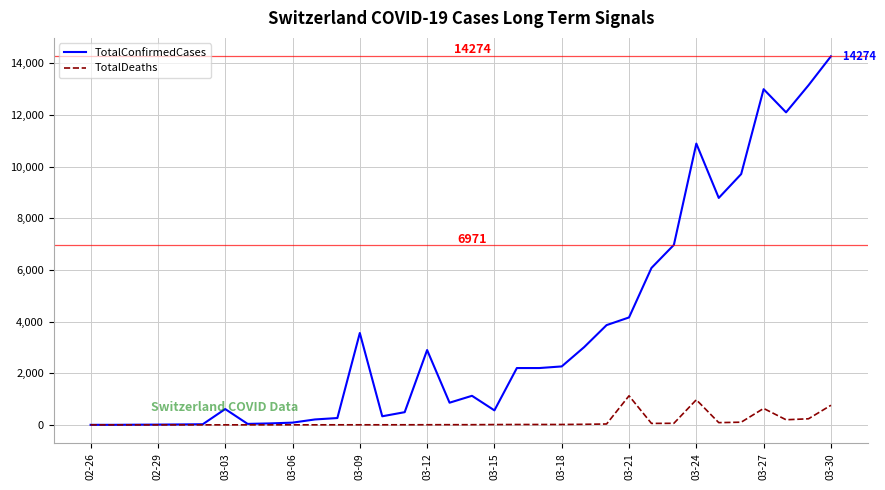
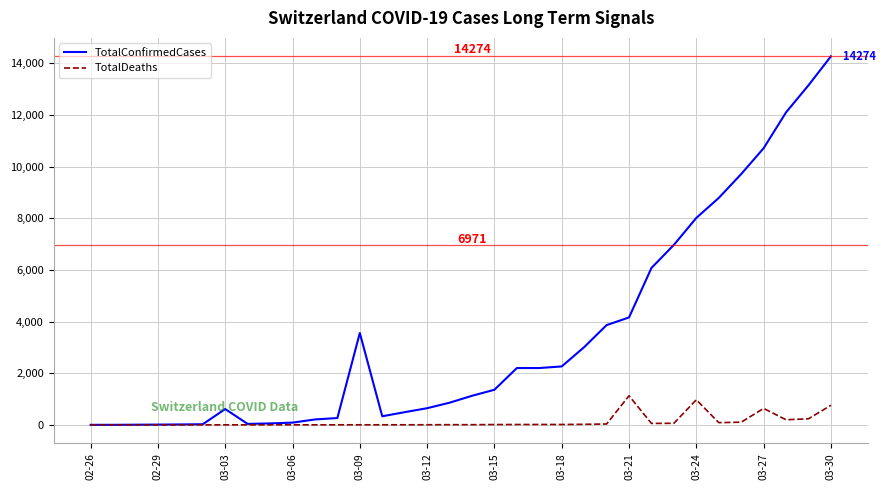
  {
    "TotalConfirmedCases": {
      "03-03": "600",
      "03-09": "3,600",
-     "03-12": "2,900",
-     "03-15": "600",
+     "03-12": "600",
+     "03-15": "1,400",
      "03-18": "2,300",
      "03-21": "4,200",
-     "03-24": "10,900",
-     "03-27": "13,000"
+     "03-24": "8,000",
+     "03-27": "10,700"
    },
    "TotalDeaths": {
      "03-03": "0",
      "03-09": "0",
      "03-12": "0",
      "03-15": "0",
      "03-18": "0",
      "03-21": "1,100",
      "03-24": "1,000",
      "03-27": "600",
      "03-30": "800"
    }
  }
